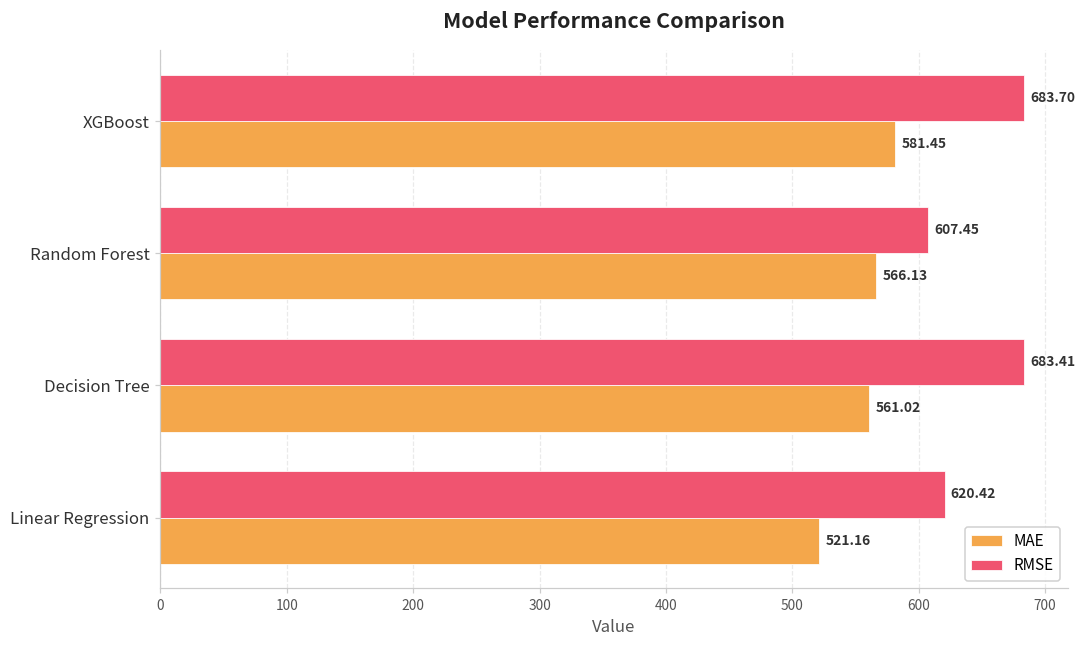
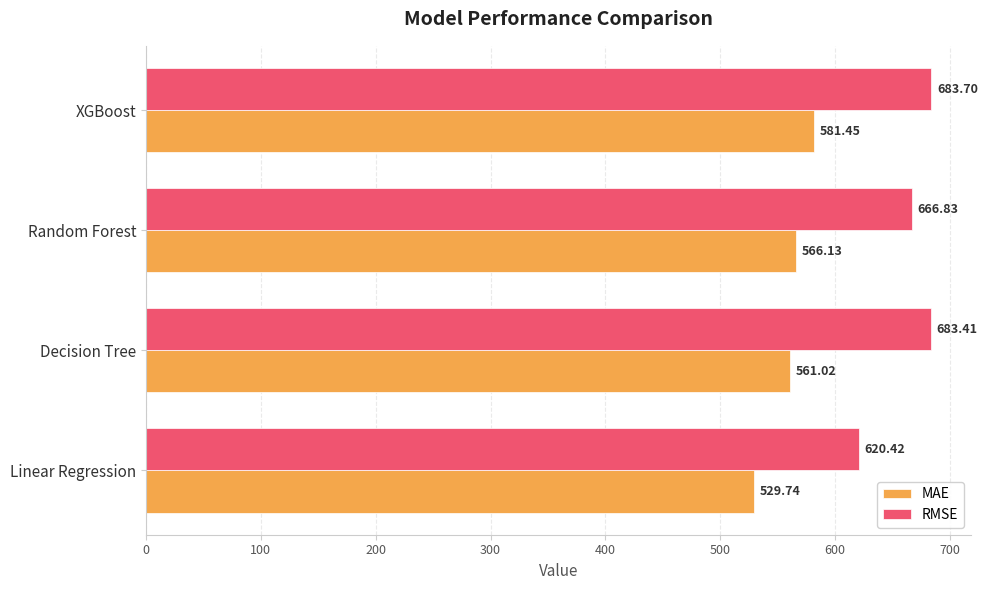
  {
    "MAE": {
      "XGBoost": 581.45,
      "Random Forest": 566.13,
      "Decision Tree": 561.02,
-     "Linear Regression": 521.16
+     "Linear Regression": 529.74
    },
    "RMSE": {
      "XGBoost": 683.70,
-     "Random Forest": 607.45,
+     "Random Forest": 666.83,
      "Decision Tree": 683.41,
      "Linear Regression": 620.42
    }
  }
